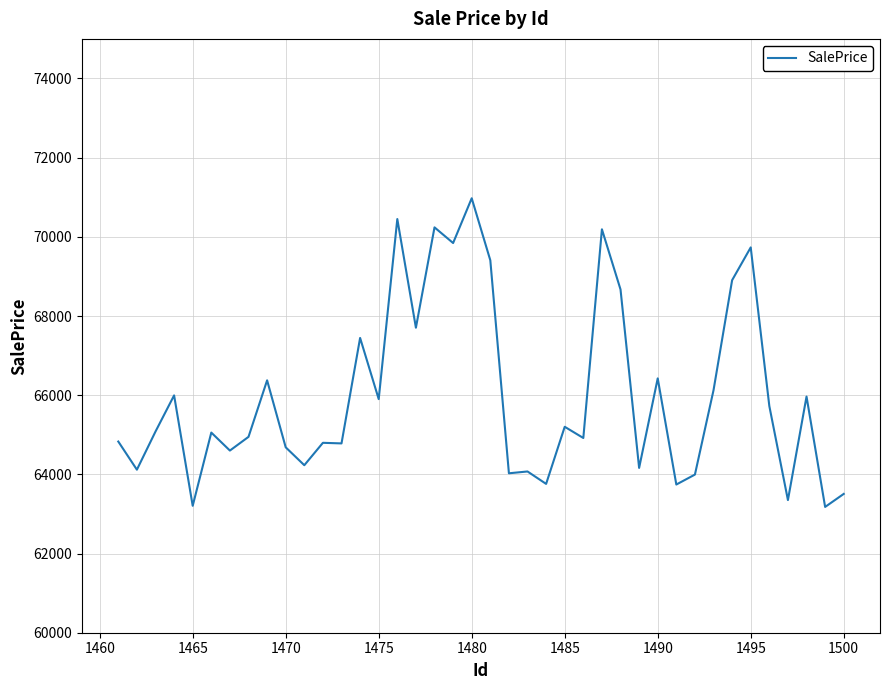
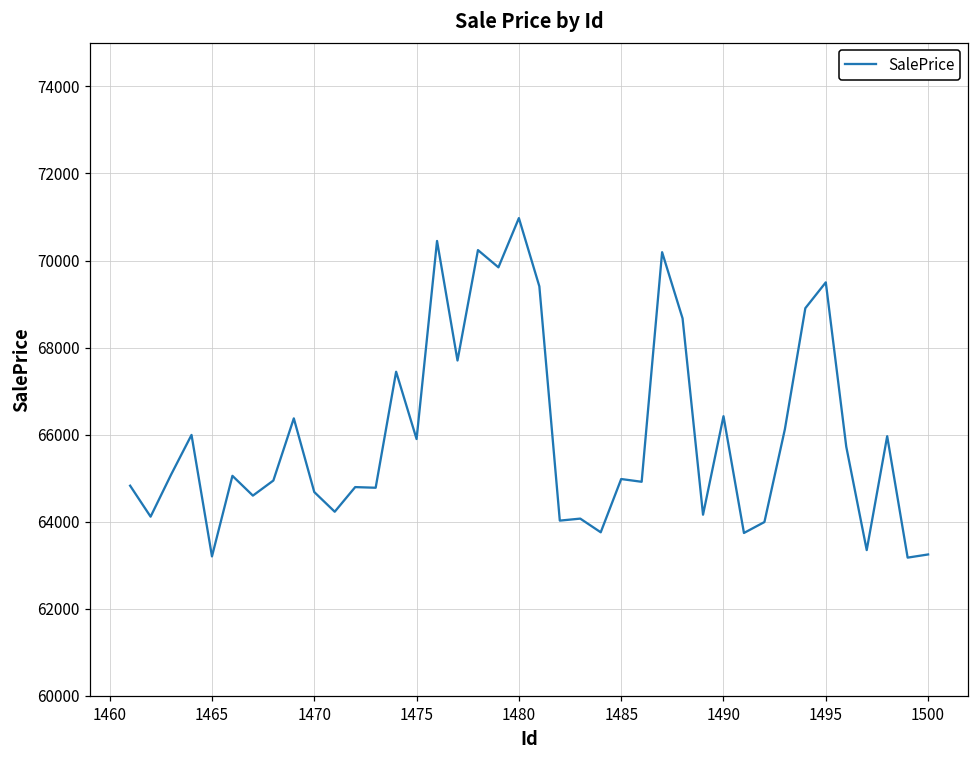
  {
    "1465": 63200,
    "1470": 64700,
    "1475": 65900,
    "1480": 71000,
-   "1485": 65200,
+   "1485": 65000,
    "1490": 66400,
-   "1495": 69700,
-   "1500": 63500
+   "1495": 69500,
+   "1500": 63300
  }
